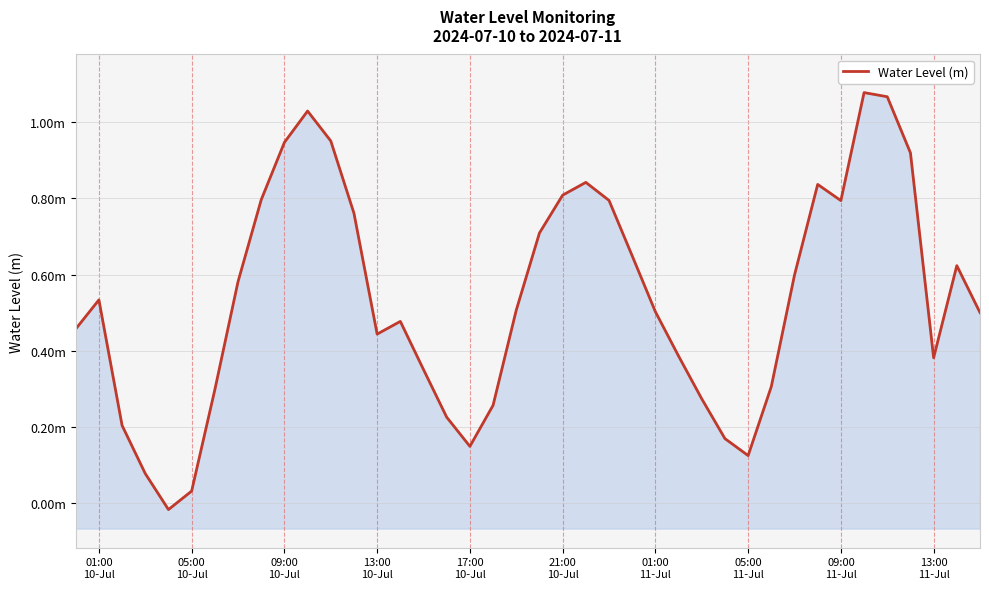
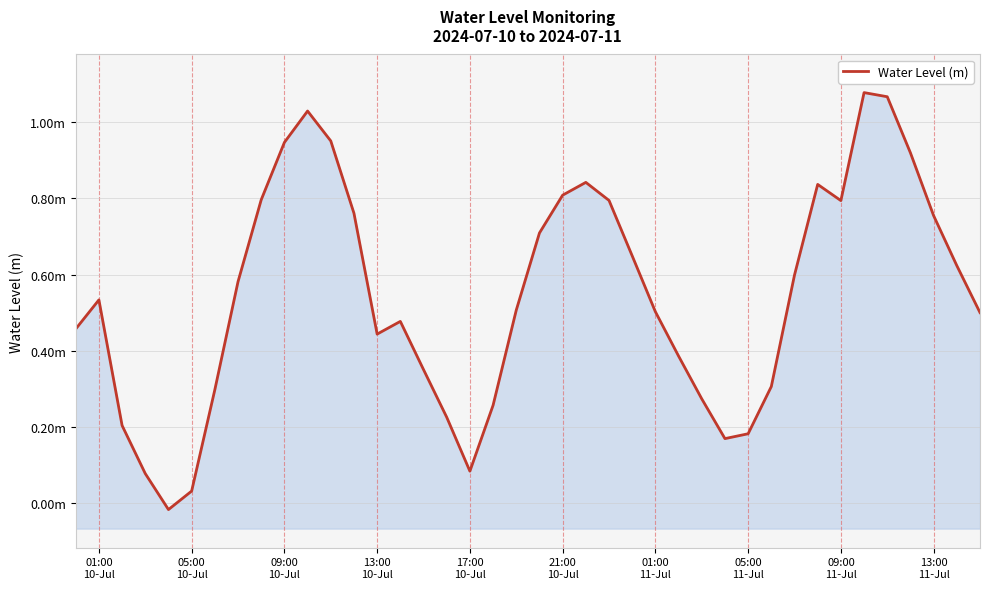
  {
    "01:00 10-Jul": "0.53m",
    "05:00 10-Jul": "0.03m",
    "09:00 10-Jul": "0.95m",
    "13:00 10-Jul": "0.44m",
-   "17:00 10-Jul": "0.15m",
+   "17:00 10-Jul": "0.08m",
    "21:00 10-Jul": "0.81m",
    "01:00 11-Jul": "0.50m",
-   "05:00 11-Jul": "0.13m",
+   "05:00 11-Jul": "0.18m",
    "09:00 11-Jul": "0.79m",
-   "13:00 11-Jul": "0.38m"
+   "13:00 11-Jul": "0.75m"
  }
